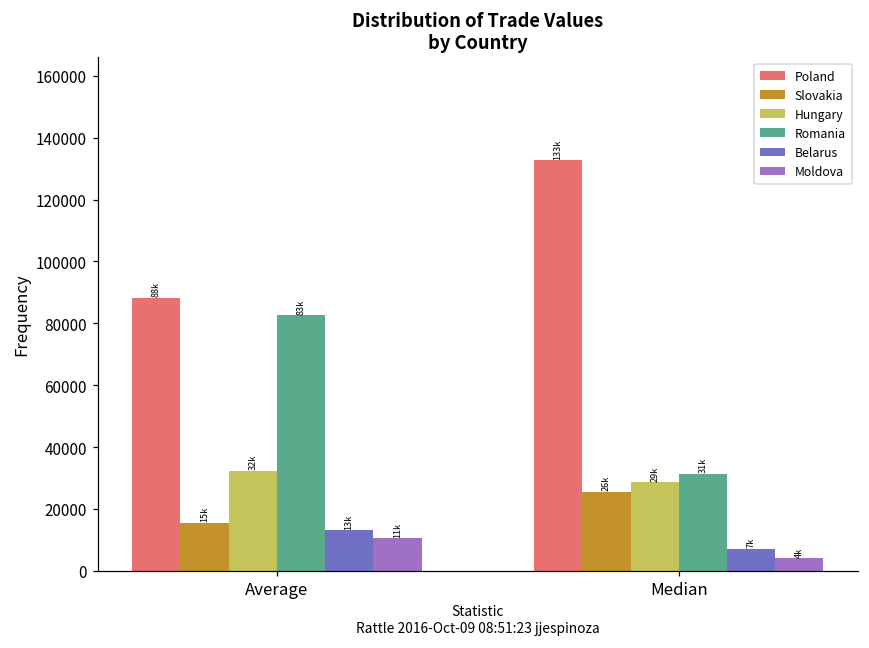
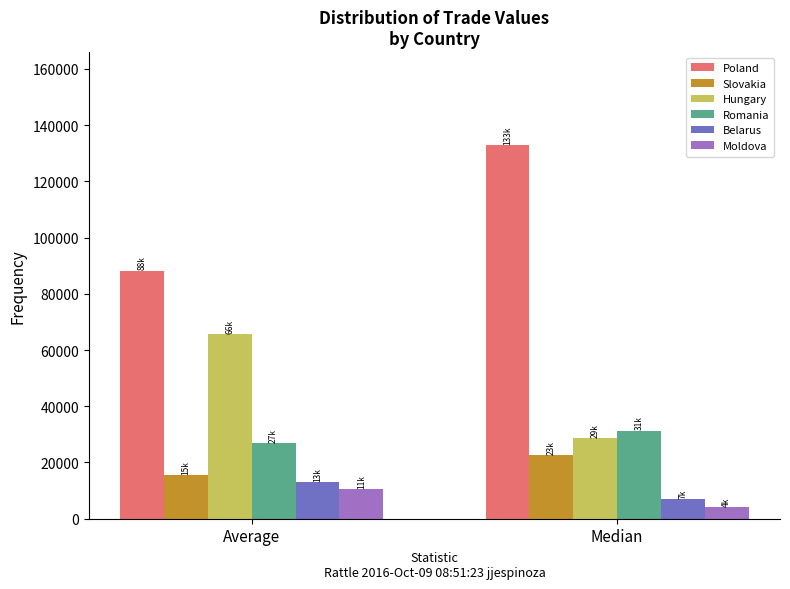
  {
    "Poland": {
      "Average": "88k",
      "Median": "133k"
    },
    "Slovakia": {
      "Average": "15k",
-     "Median": "26k"
+     "Median": "23k"
    },
    "Hungary": {
-     "Average": "32k",
+     "Average": "66k",
      "Median": "29k"
    },
    "Romania": {
-     "Average": "83k",
+     "Average": "27k",
      "Median": "31k"
    }
  }
